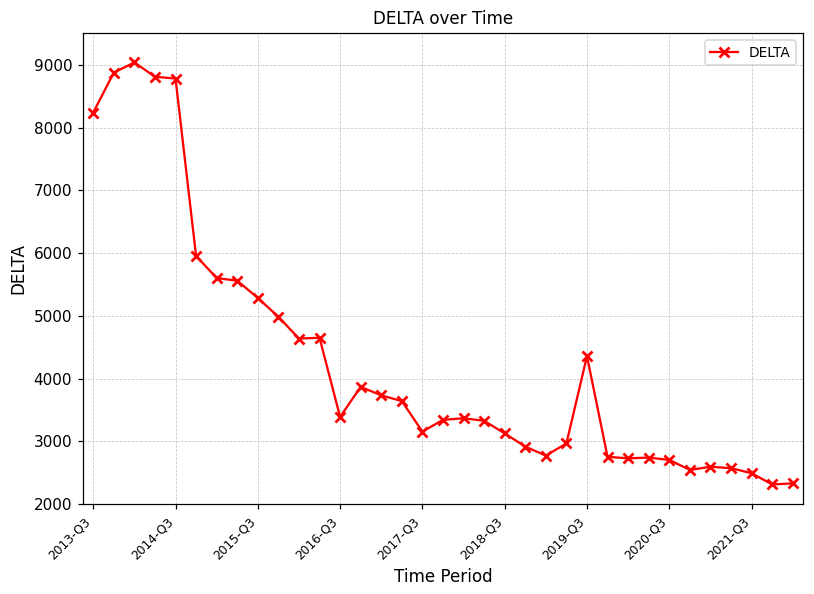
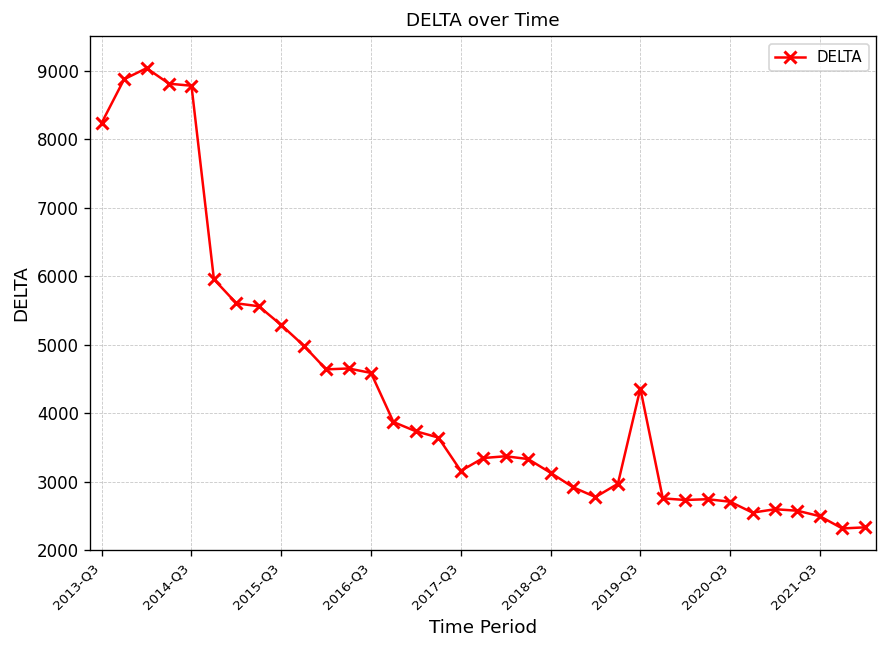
  {
    "2013-Q3": 8200,
    "2014-Q3": 8800,
    "2015-Q3": 5300,
-   "2016-Q3": 3400,
+   "2016-Q3": 4600,
    "2017-Q3": 3200,
    "2018-Q3": 3100,
    "2019-Q3": 4400,
    "2020-Q3": 2700,
    "2021-Q3": 2500
  }
